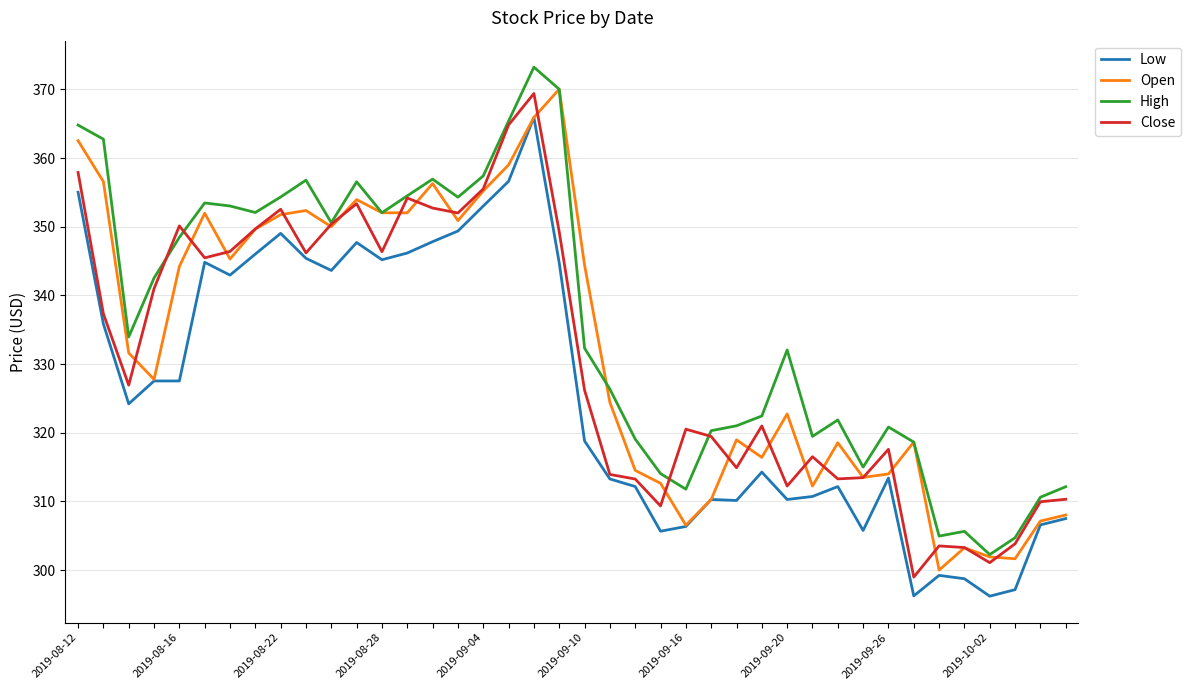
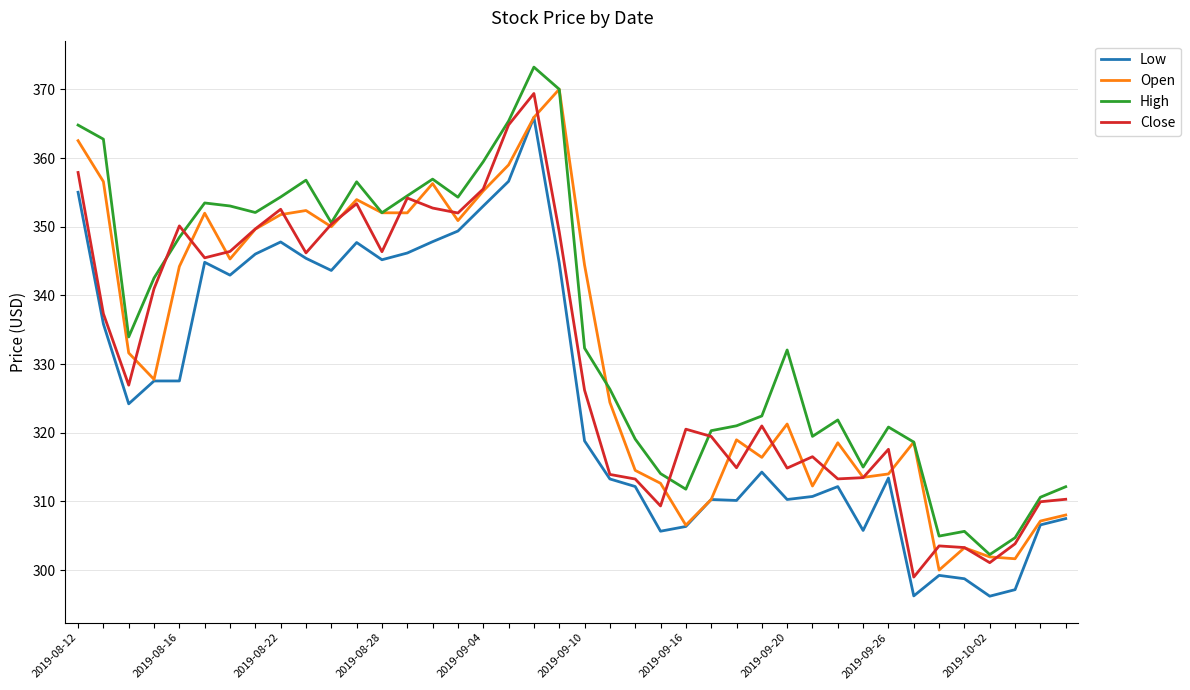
  {
    "Low": {
      "2019-08-12": 355,
      "2019-08-16": 328,
-     "2019-08-22": 349,
+     "2019-08-22": 348,
      "2019-08-28": 345,
      "2019-09-04": 353,
      "2019-09-10": 319,
      "2019-09-20": 310,
      "2019-09-26": 313,
      "2019-10-02": 296
    },
    "Open": {
      "2019-08-12": 363,
      "2019-08-16": 344,
      "2019-08-22": 352,
      "2019-09-10": 344,
-     "2019-09-20": 323,
+     "2019-09-20": 321,
      "2019-09-26": 314
    },
    "High": {
      "2019-08-12": 365,
      "2019-08-16": 348,
      "2019-08-22": 354,
-     "2019-09-04": 357,
+     "2019-09-04": 359,
      "2019-09-10": 332,
      "2019-09-16": 312,
      "2019-09-20": 332,
      "2019-09-26": 321
    },
    "Close": {
      "2019-08-12": 358,
      "2019-08-16": 350,
      "2019-08-22": 353,
      "2019-08-28": 346,
      "2019-09-10": 326,
      "2019-09-16": 321,
-     "2019-09-20": 312,
+     "2019-09-20": 315,
      "2019-09-26": 318,
      "2019-10-02": 301
    }
  }
